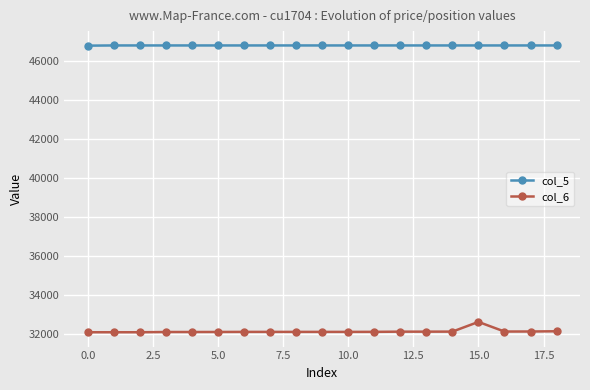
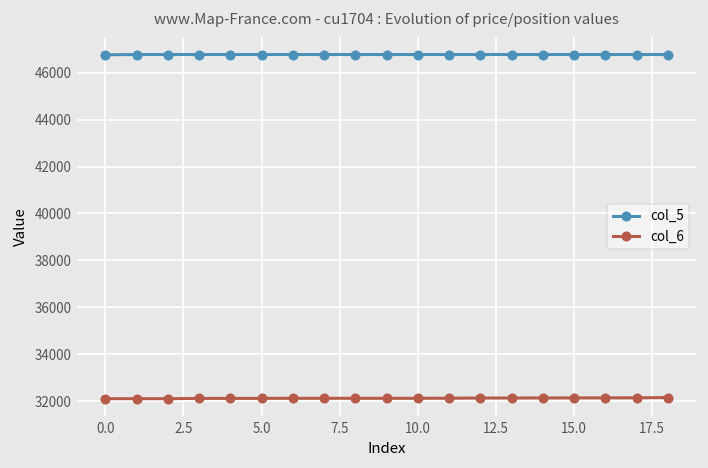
  {
    "col_5": {
      "0.0": 46800,
      "5.0": 46800,
      "10.0": 46800,
      "15.0": 46800
    },
    "col_6": {
      "0.0": 32100,
      "5.0": 32100,
      "10.0": 32100,
-     "15.0": 32600
+     "15.0": 32100
    }
  }
